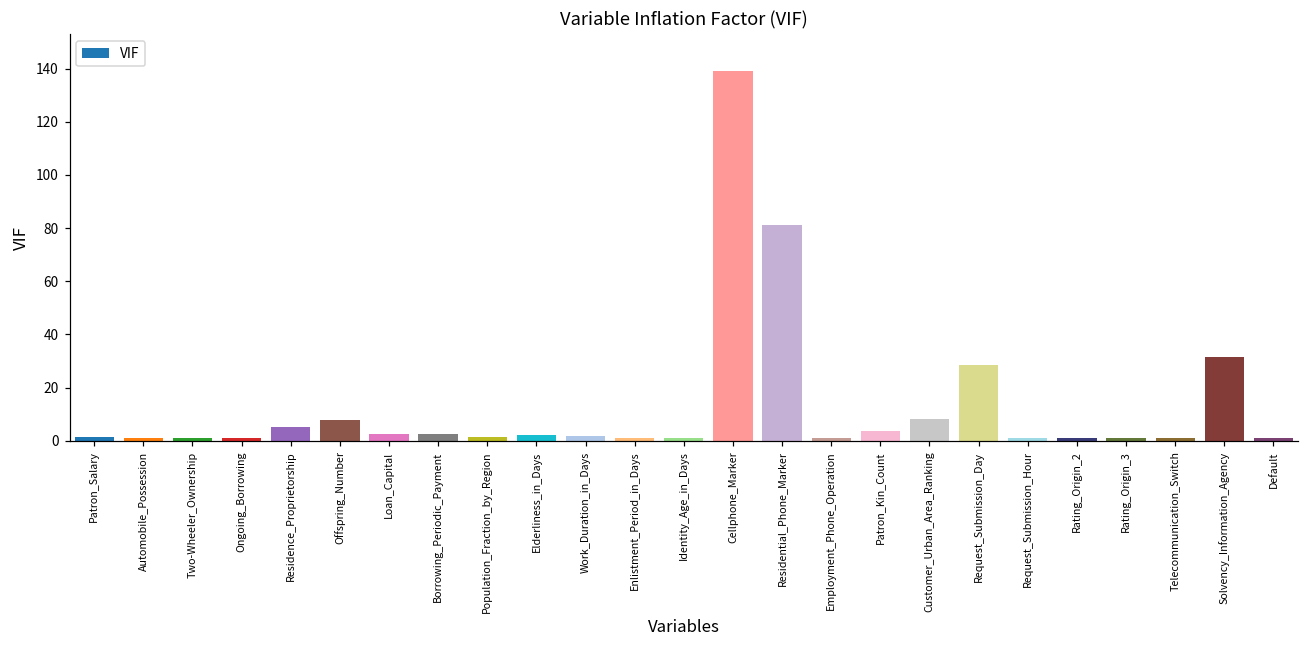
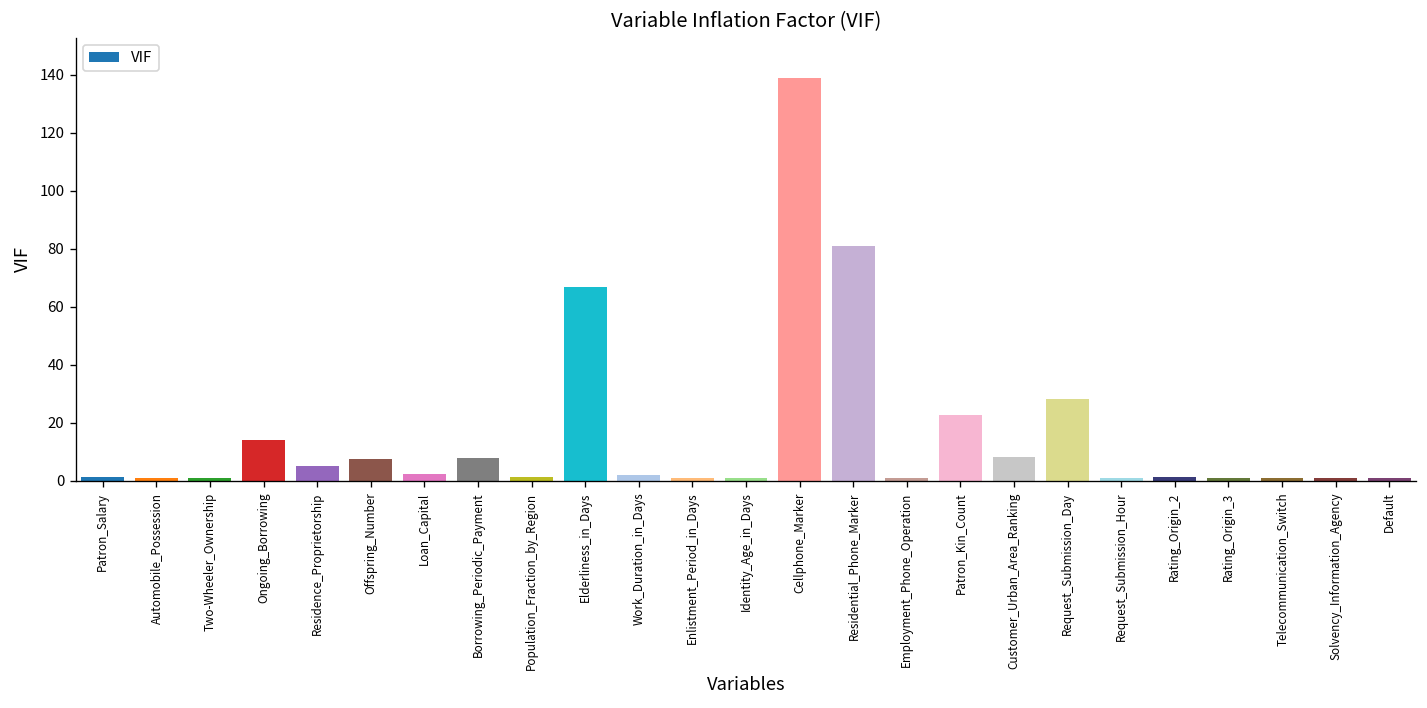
  {
    "Patron_Salary": 1,
    "Automobile_Possession": 1,
-   "Ongoing_Borrowing": 1,
+   "Ongoing_Borrowing": 14,
    "Residence_Proprietorship": 5,
    "Offspring_Number": 8,
    "Loan_Capital": 3,
-   "Borrowing_Periodic_Payment": 3,
+   "Borrowing_Periodic_Payment": 8,
    "Population_Fraction_by_Region": 1,
-   "Elderliness_in_Days": 2,
+   "Elderliness_in_Days": 67,
    "Work_Duration_in_Days": 2,
    "Enlistment_Period_in_Days": 1,
    "Identity_Age_in_Days": 1,
    "Cellphone_Marker": 139,
    "Residential_Phone_Marker": 81,
    "Employment_Phone_Operation": 1,
-   "Patron_Kin_Count": 4,
+   "Patron_Kin_Count": 23,
    "Customer_Urban_Area_Ranking": 8,
    "Request_Submission_Day": 28,
    "Request_Submission_Hour": 1,
    "Rating_Origin_2": 1,
    "Rating_Origin_3": 1,
    "Telecommunication_Switch": 1,
-   "Solvency_Information_Agency": 31,
+   "Solvency_Information_Agency": 1,
    "Default": 1
  }
